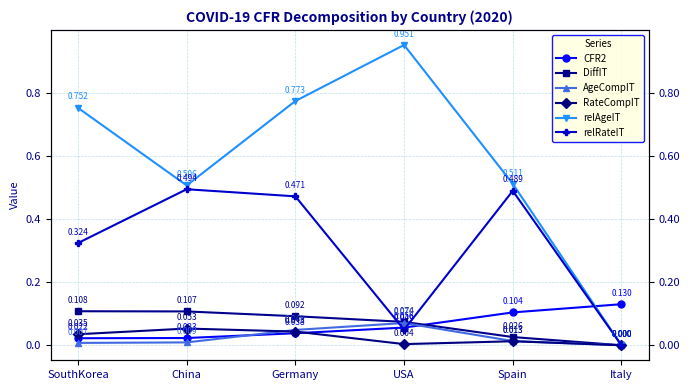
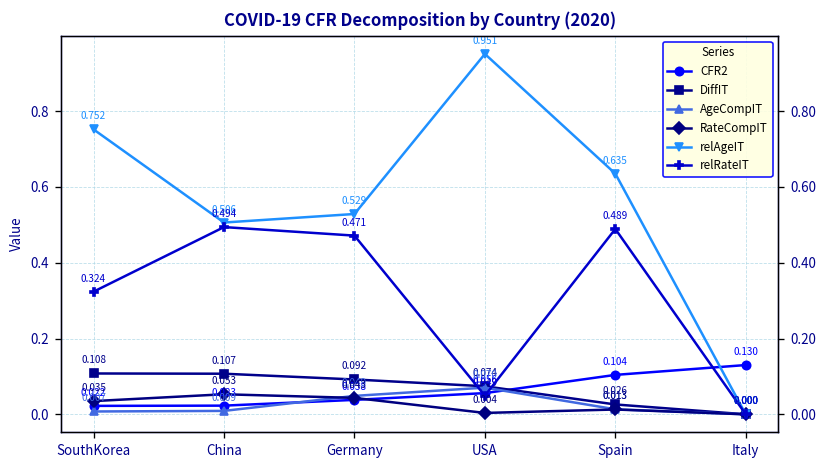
  {
    "relAgeIT": {
      "SouthKorea": 0.752,
-     "Germany": 0.773,
+     "Germany": 0.529,
      "USA": 0.951,
-     "Spain": 0.511
+     "Spain": 0.635
    }
  }
